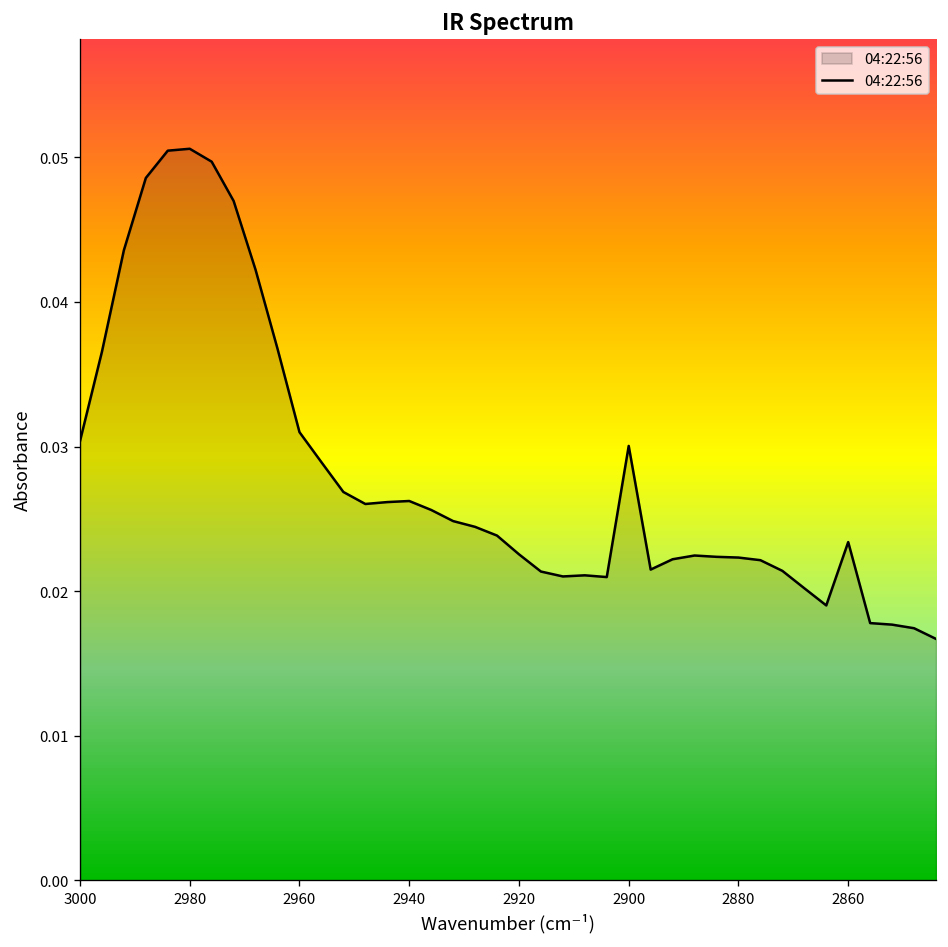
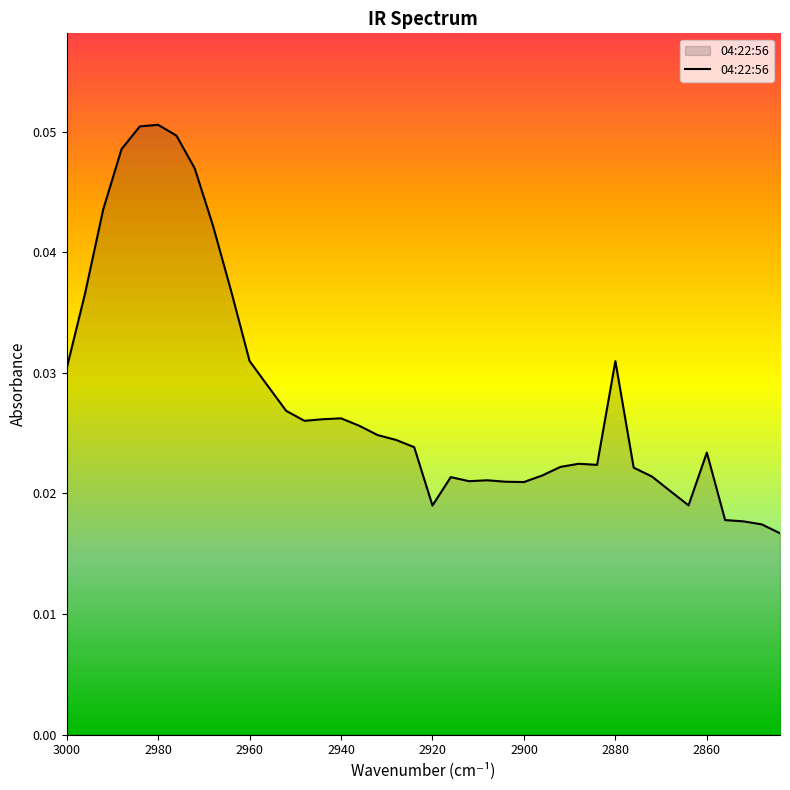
  {
    "3000": 0.0304,
    "2980": 0.0506,
    "2960": 0.0310,
    "2940": 0.0262,
-   "2920": 0.0226,
-   "2900": 0.0300,
-   "2880": 0.0223,
+   "2920": 0.0190,
+   "2900": 0.0209,
+   "2880": 0.0310,
    "2860": 0.0234
  }
